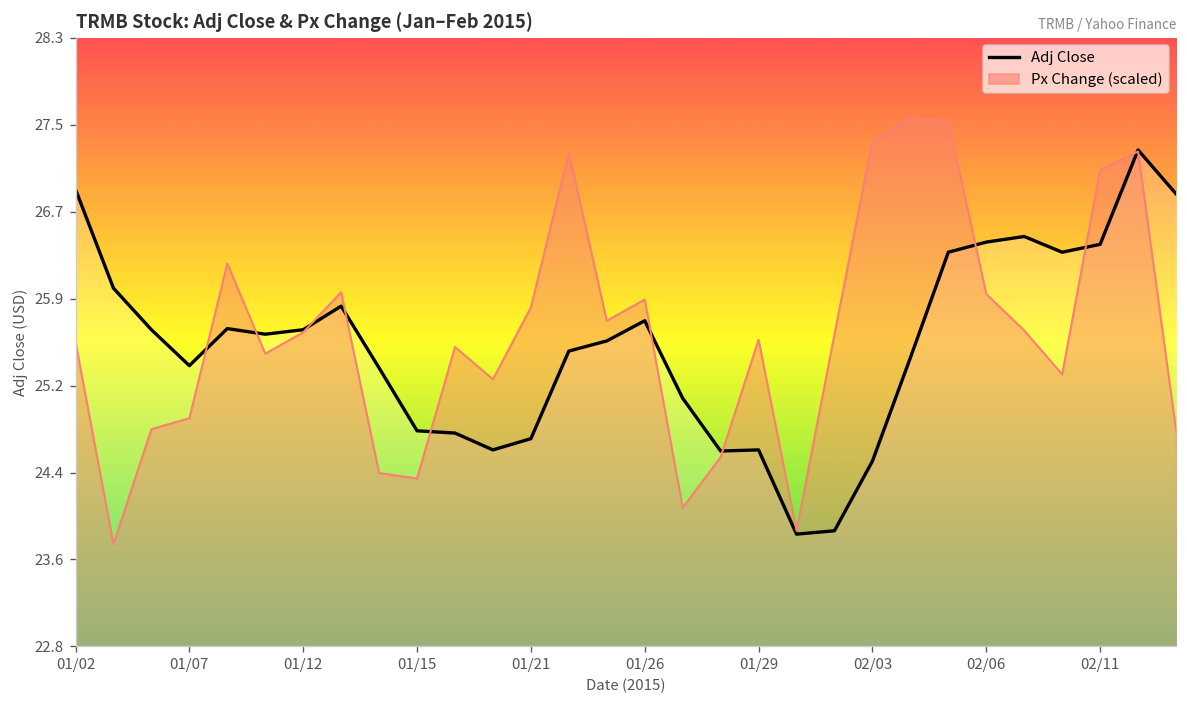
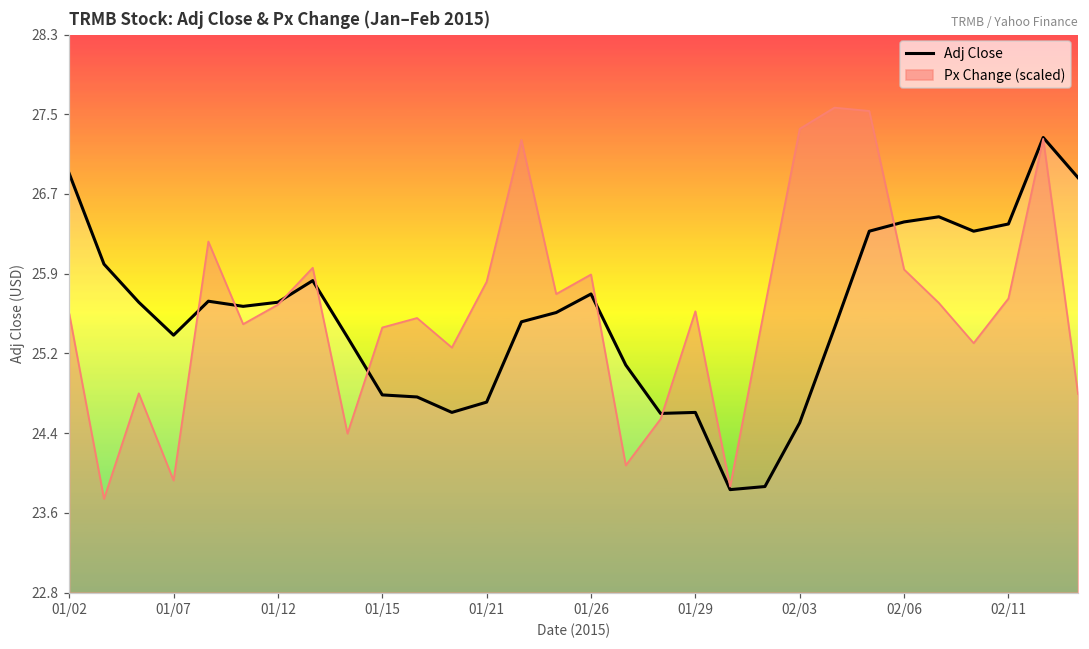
  {
    "Px Change (scaled)": {
      "01/02": 25.6,
-     "01/07": 24.9,
-     "01/15": 24.3,
+     "01/07": 23.9,
+     "01/15": 25.4,
      "01/21": 25.9,
      "01/26": 25.9,
      "01/29": 25.6,
      "02/03": 27.3,
      "02/06": 26.0,
-     "02/11": 27.1
+     "02/11": 25.7
    }
  }
